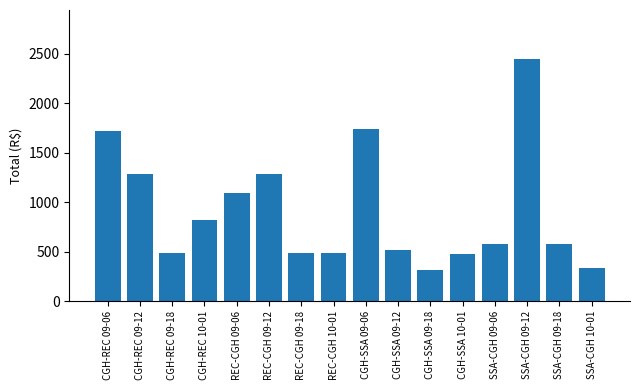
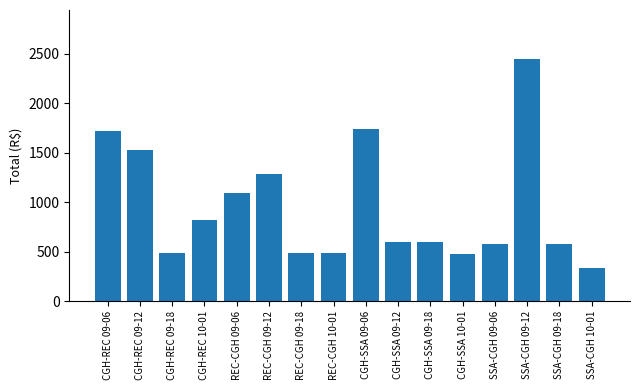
  {
    "CGH-REC 09-06": 1700,
-   "CGH-REC 09-12": 1300,
+   "CGH-REC 09-12": 1500,
    "CGH-REC 09-18": 500,
    "CGH-REC 10-01": 800,
    "REC-CGH 09-06": 1100,
    "REC-CGH 09-12": 1300,
    "REC-CGH 09-18": 500,
    "REC-CGH 10-01": 500,
    "CGH-SSA 09-06": 1700,
-   "CGH-SSA 09-12": 500,
-   "CGH-SSA 09-18": 300,
+   "CGH-SSA 09-12": 600,
+   "CGH-SSA 09-18": 600,
    "CGH-SSA 10-01": 500,
    "SSA-CGH 09-06": 600,
    "SSA-CGH 09-12": 2500,
    "SSA-CGH 09-18": 600,
    "SSA-CGH 10-01": 300
  }
